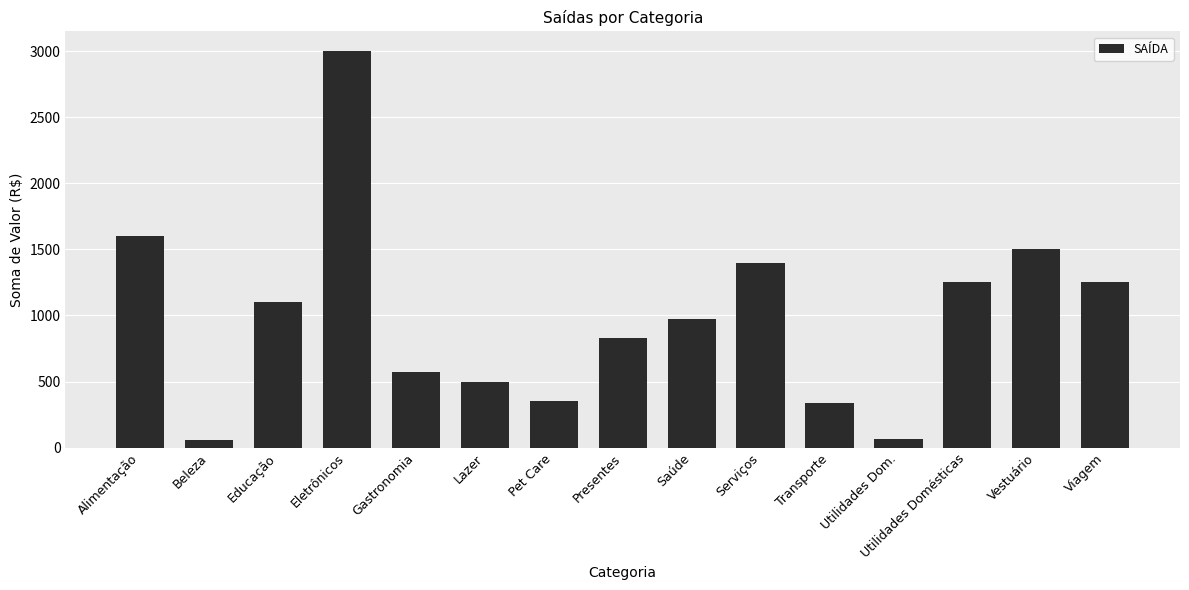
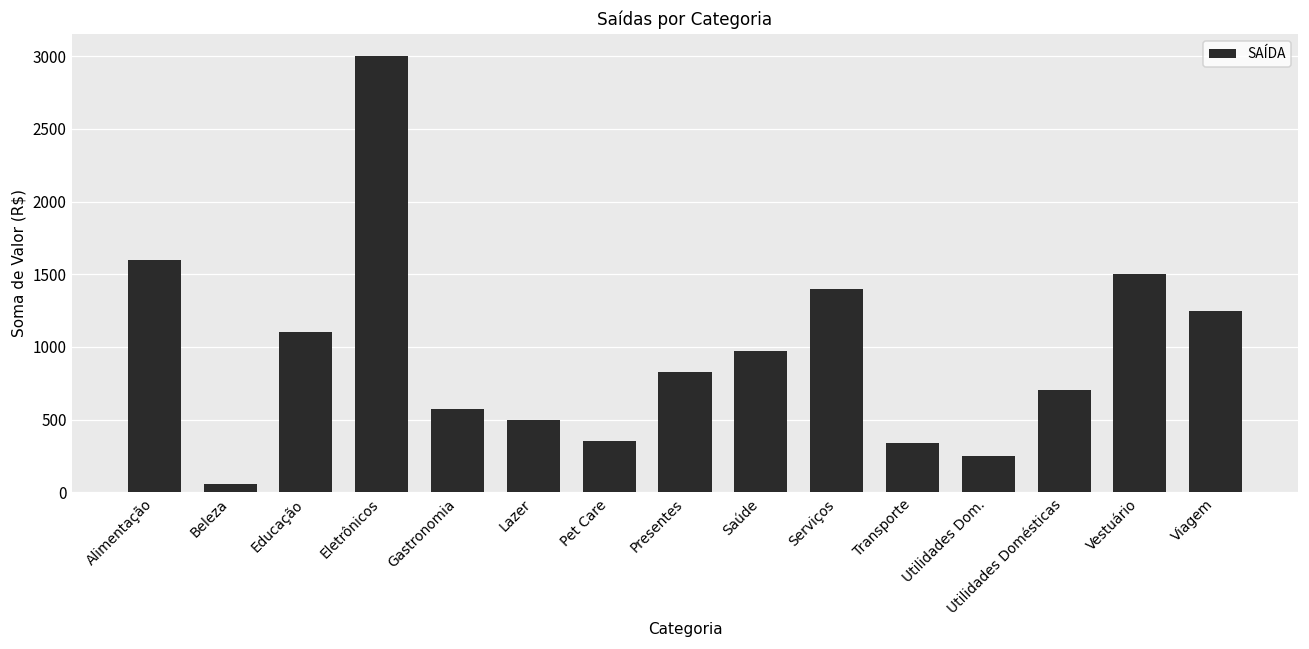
  {
    "Alimentação": 1600,
    "Beleza": 50,
    "Educação": 1100,
    "Eletrônicos": 3000,
    "Gastronomia": 570,
    "Lazer": 500,
    "Pet Care": 350,
    "Presentes": 830,
    "Saúde": 970,
    "Serviços": 1400,
    "Transporte": 340,
-   "Utilidades Dom.": 70,
-   "Utilidades Domésticas": 1250,
+   "Utilidades Dom.": 250,
+   "Utilidades Domésticas": 710,
    "Vestuário": 1500,
    "Viagem": 1250
  }
